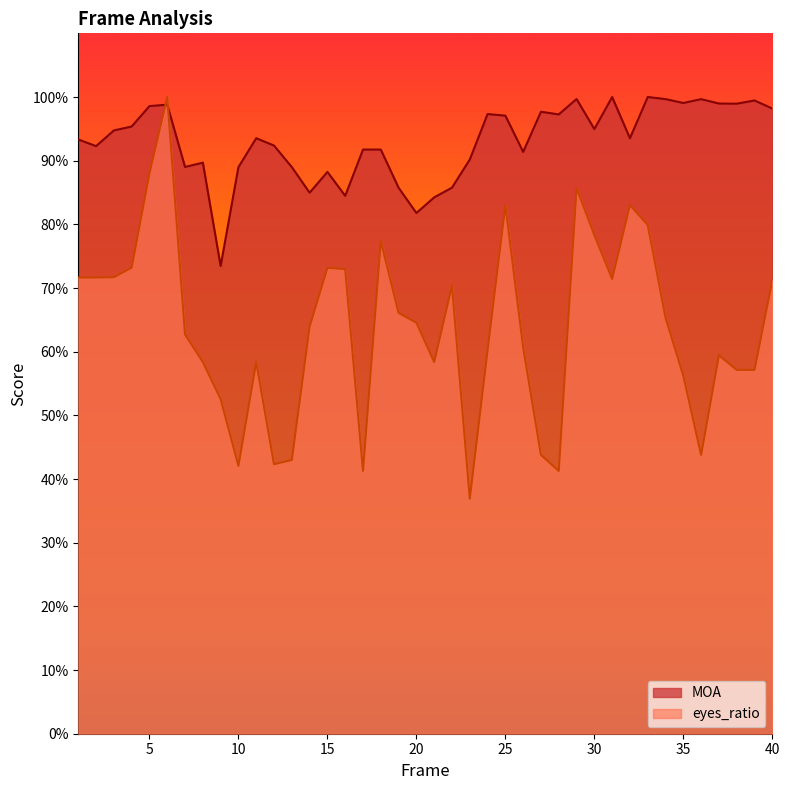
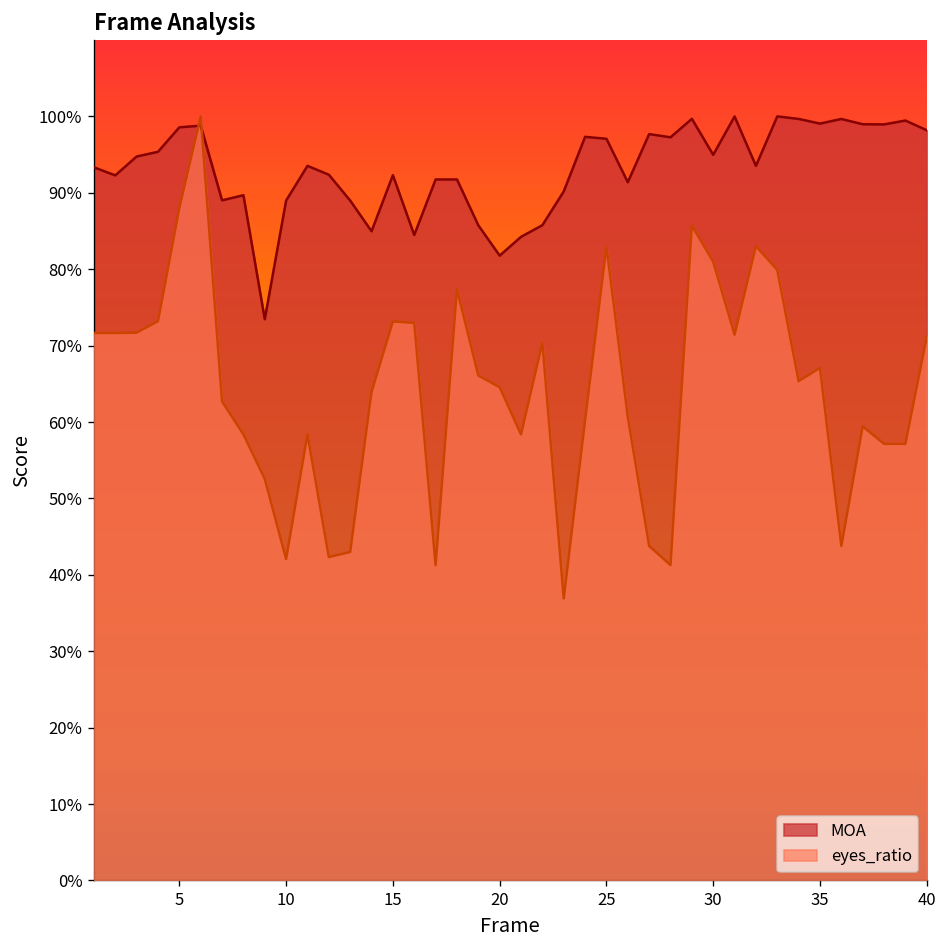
  {
    "MOA": {
      "5": "99%",
      "10": "89%",
-     "15": "88%",
+     "15": "92%",
      "20": "82%",
      "25": "97%",
      "30": "95%",
      "35": "99%",
      "40": "98%"
    },
    "eyes_ratio": {
      "5": "88%",
      "10": "42%",
      "15": "73%",
      "20": "65%",
      "25": "83%",
-     "30": "78%",
-     "35": "56%",
+     "30": "81%",
+     "35": "67%",
      "40": "71%"
    }
  }
